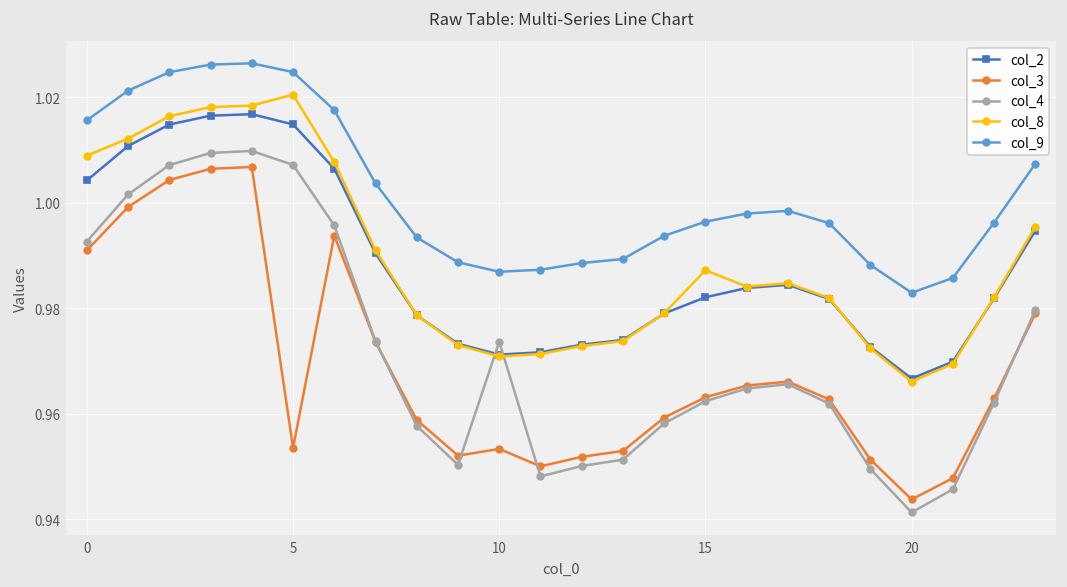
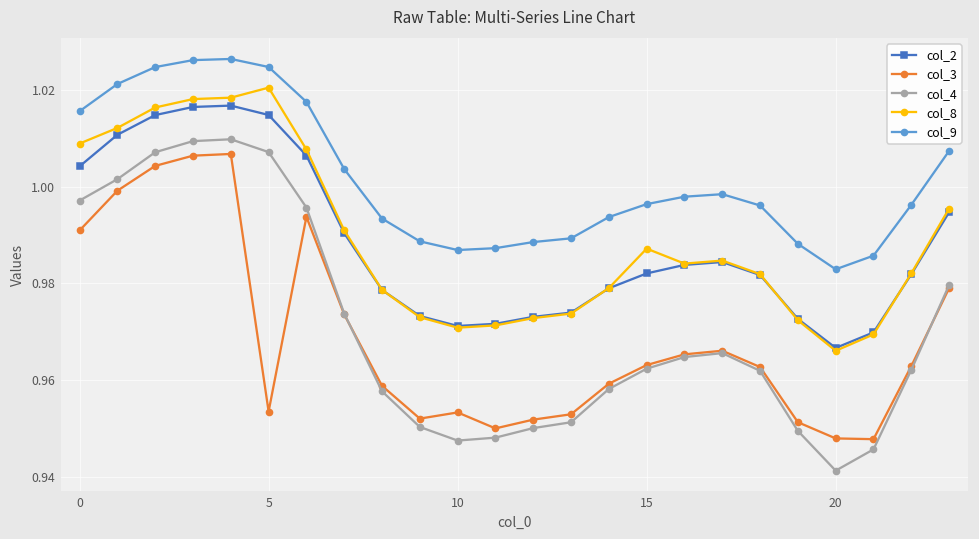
  {
    "col_3": {
      "0": 0.991,
      "5": 0.954,
      "10": 0.953,
      "15": 0.963,
-     "20": 0.944
+     "20": 0.948
    },
    "col_4": {
-     "0": 0.993,
+     "0": 0.997,
      "5": 1.007,
-     "10": 0.974,
+     "10": 0.948,
      "15": 0.962,
      "20": 0.941
    },
    "col_8": {
      "0": 1.009,
      "5": 1.020,
      "15": 0.987,
      "20": 0.966
    }
  }
